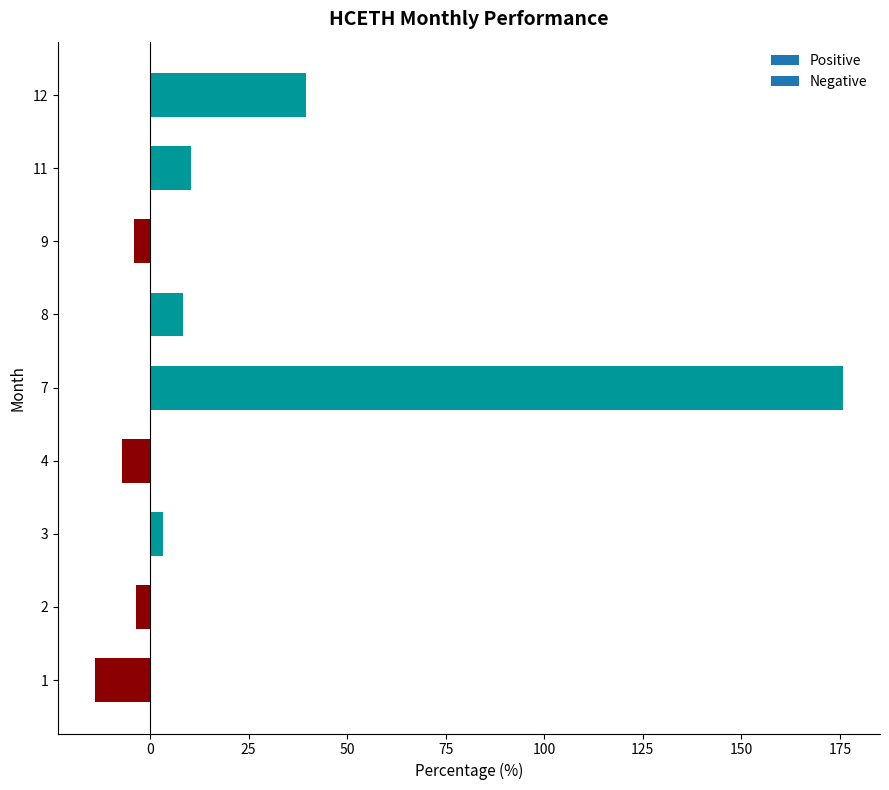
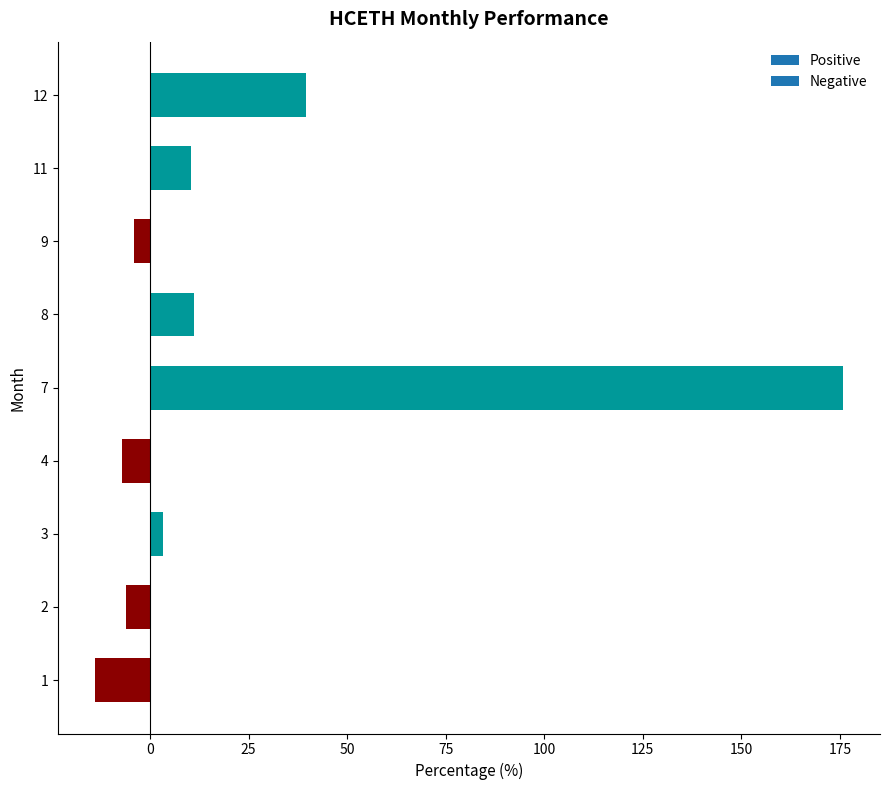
  {
    "12": 40,
    "11": 10,
    "9": -4,
-   "8": 8,
+   "8": 11,
    "7": 176,
    "4": -7,
    "3": 3,
-   "2": -4,
+   "2": -6,
    "1": -14
  }
